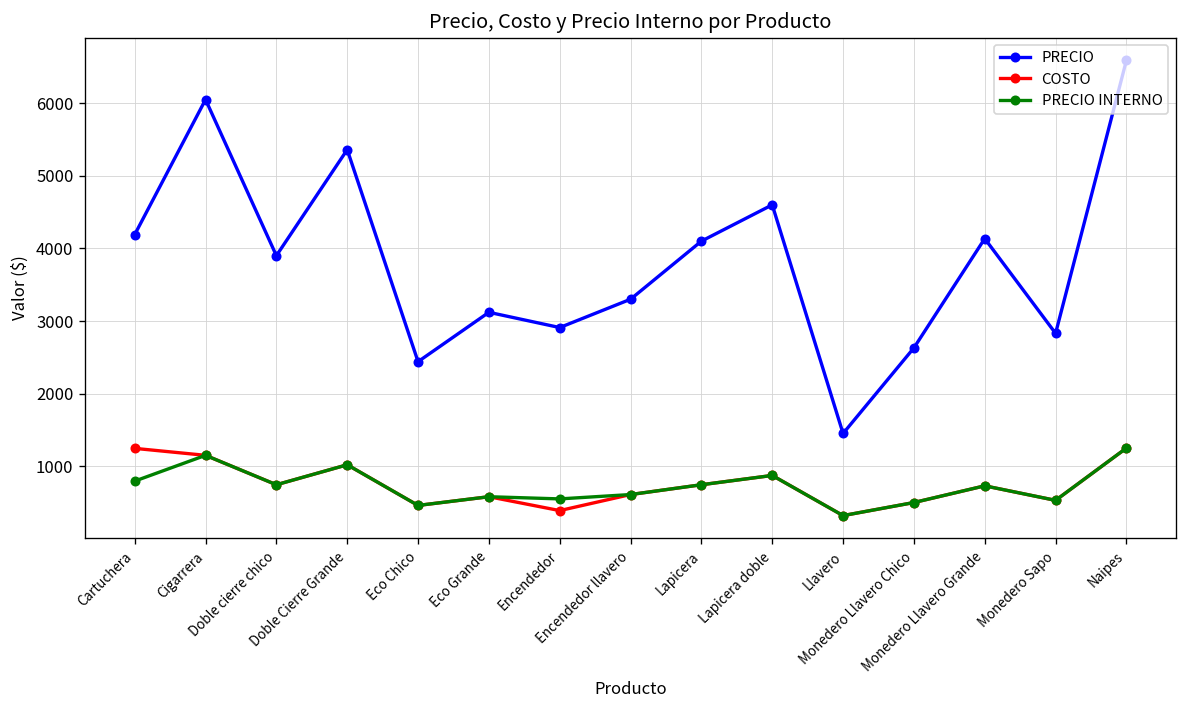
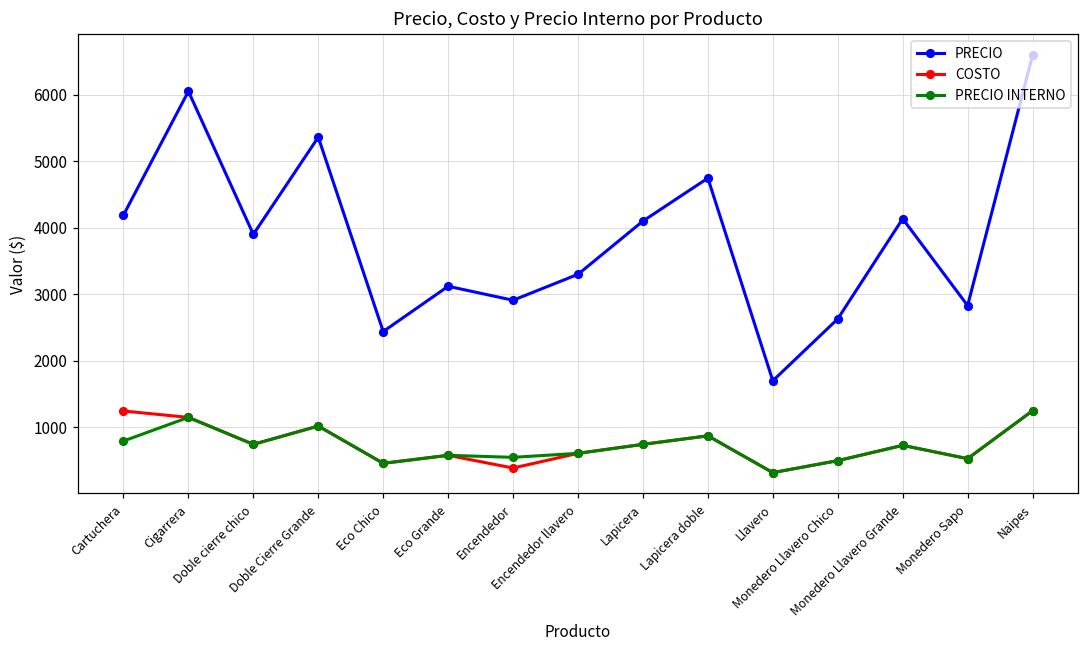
  {
    "PRECIO": {
      "Cartuchera": 4200,
      "Cigarrera": 6100,
      "Doble cierre chico": 3900,
      "Doble Cierre Grande": 5400,
      "Eco Chico": 2400,
      "Eco Grande": 3100,
      "Encendedor": 2900,
      "Encendedor llavero": 3300,
      "Lapicera": 4100,
-     "Lapicera doble": 4600,
-     "Llavero": 1500,
+     "Lapicera doble": 4700,
+     "Llavero": 1700,
      "Monedero Llavero Chico": 2600,
      "Monedero Llavero Grande": 4100,
      "Monedero Sapo": 2800
    },
    "COSTO": {
      "Cartuchera": 1200,
      "Encendedor": 400
    },
    "PRECIO INTERNO": {
      "Cartuchera": 800,
      "Encendedor": 600
    }
  }
